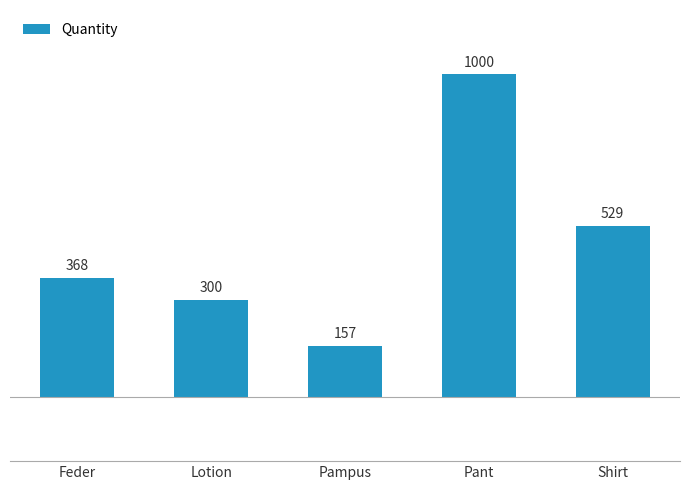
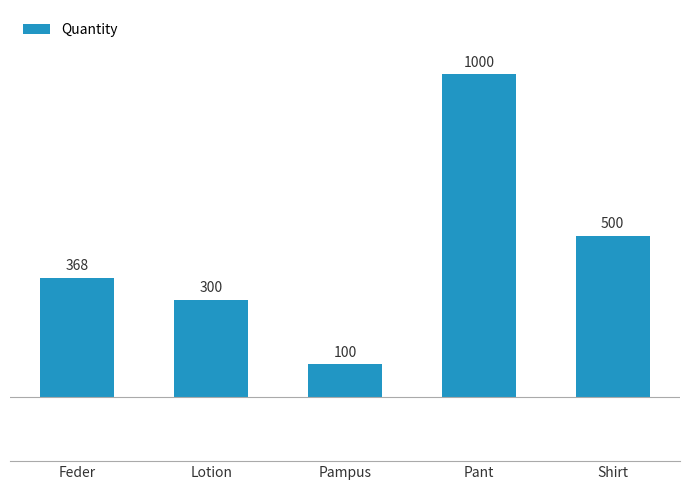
  {
    "Feder": 368,
    "Lotion": 300,
-   "Pampus": 157,
+   "Pampus": 100,
    "Pant": 1000,
-   "Shirt": 529
+   "Shirt": 500
  }
